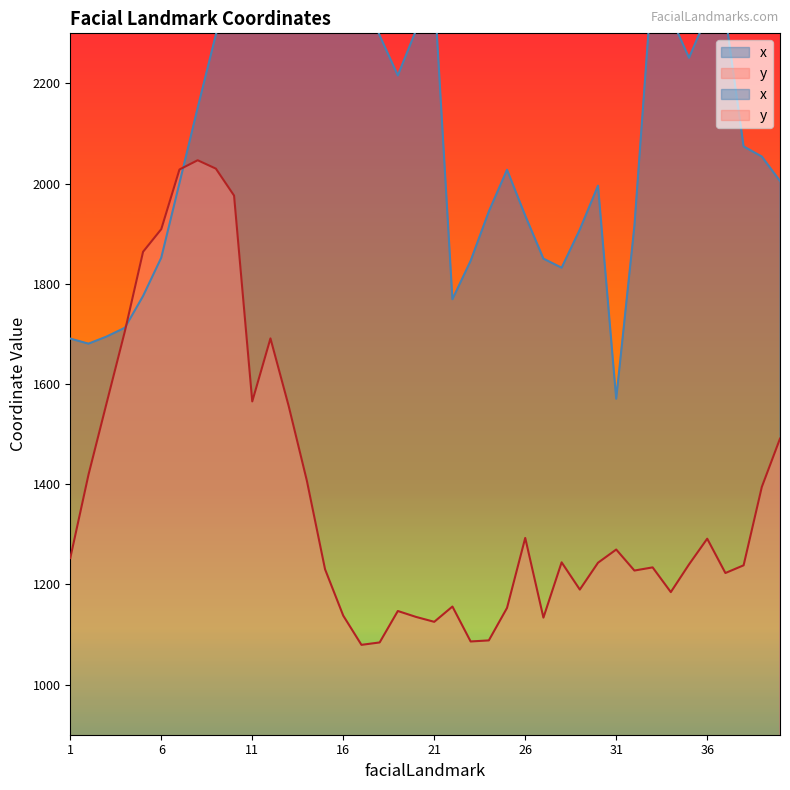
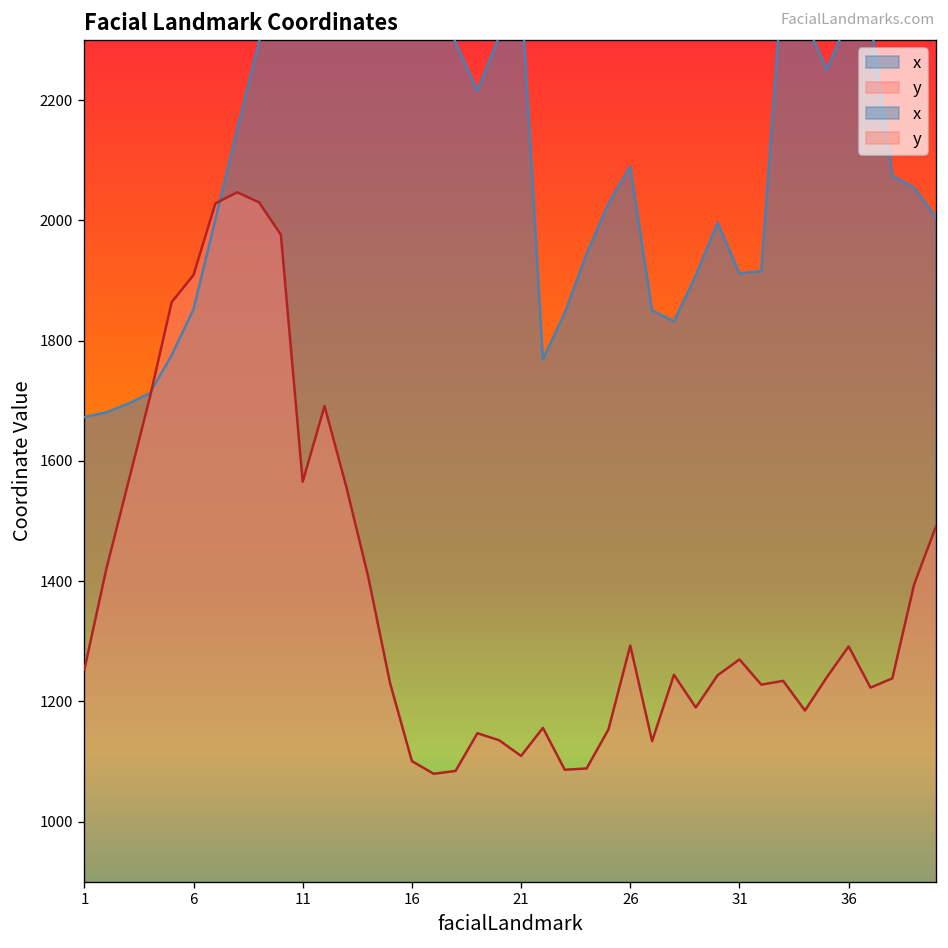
  {
    "x": {
-     "1": 1690,
+     "1": 1670,
      "6": 1850,
-     "26": 1940,
-     "31": 1570
+     "26": 2090,
+     "31": 1910
    },
    "y": {
      "1": 1250,
      "6": 1910,
      "11": 1570,
-     "16": 1140,
-     "21": 1130,
+     "16": 1100,
+     "21": 1110,
      "26": 1290,
      "31": 1270,
      "36": 1290
    }
  }
